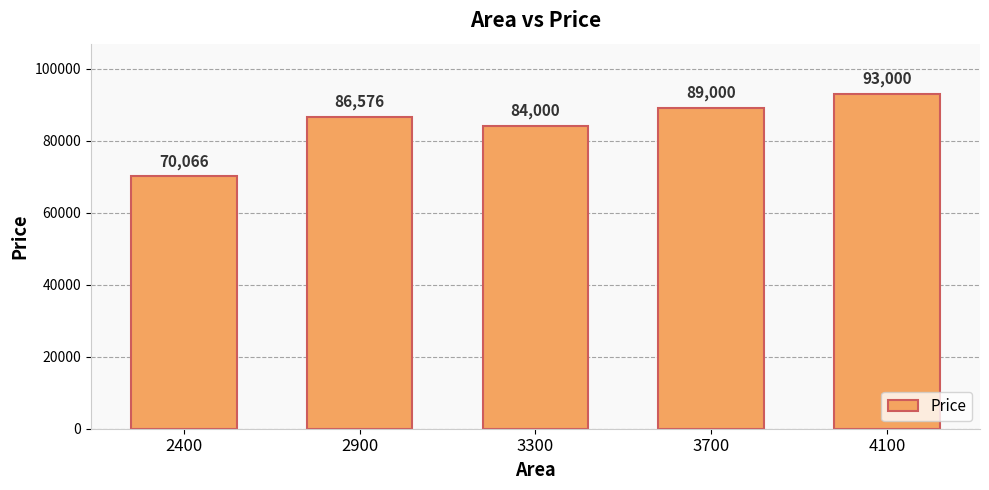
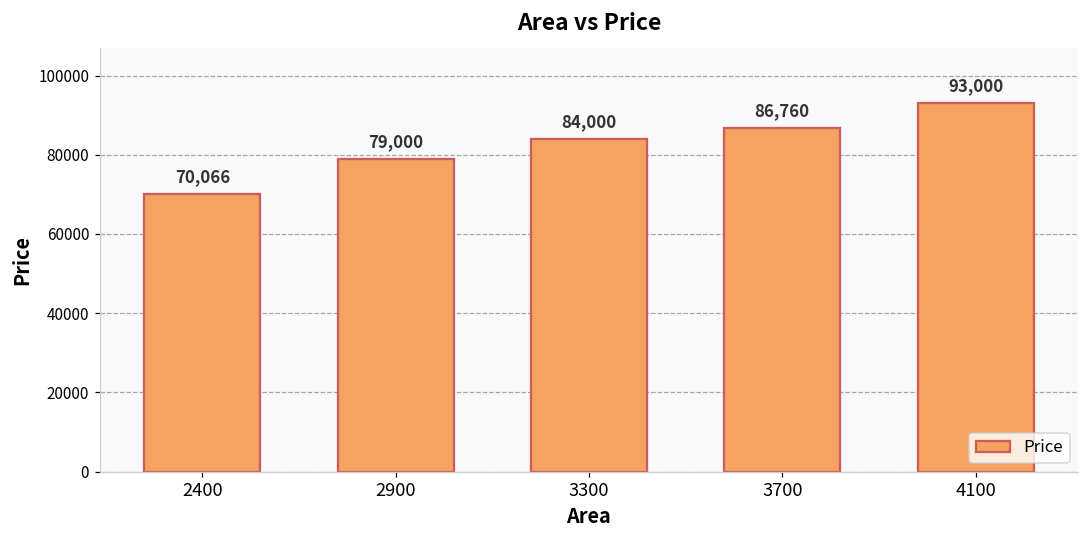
  {
    "2400": "70,066",
-   "2900": "86,576",
+   "2900": "79,000",
    "3300": "84,000",
-   "3700": "89,000",
+   "3700": "86,760",
    "4100": "93,000"
  }
